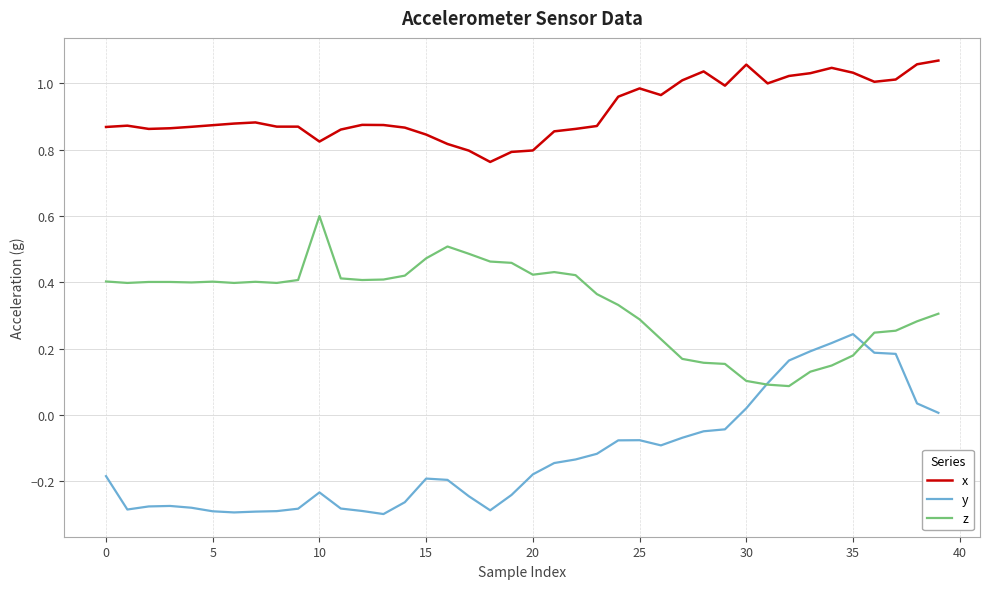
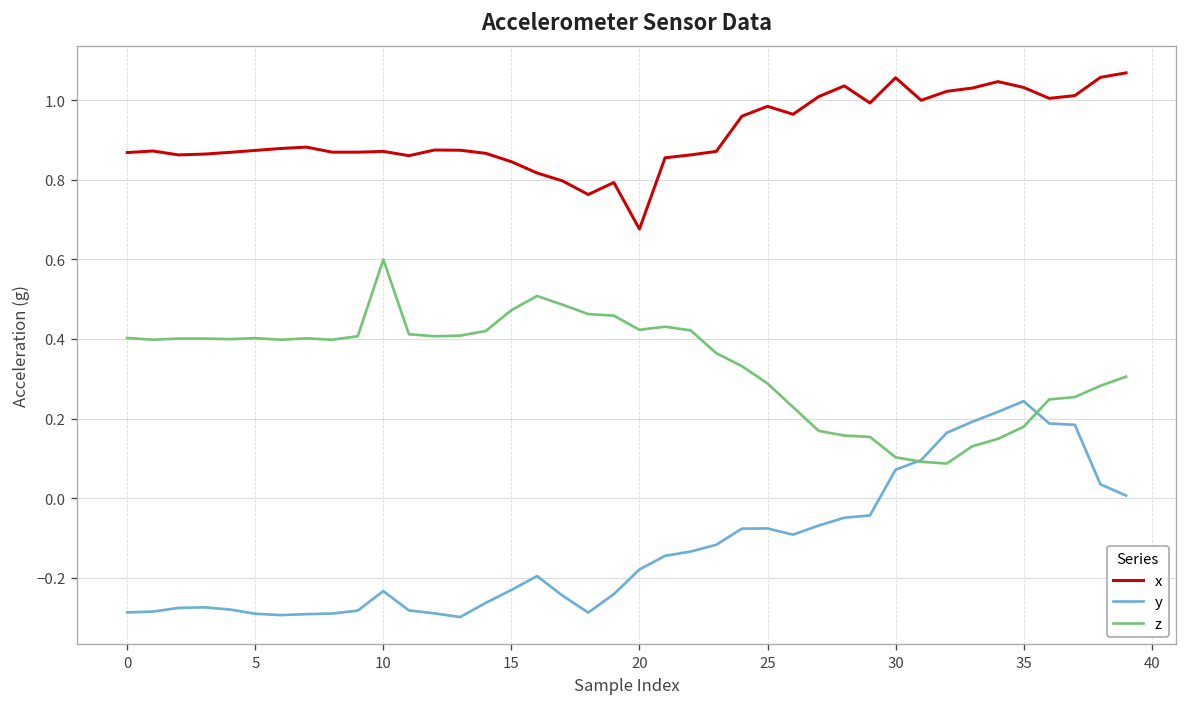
  {
    "x": {
      "0": 0.87,
      "5": 0.87,
-     "10": 0.82,
+     "10": 0.87,
      "15": 0.85,
-     "20": 0.80,
+     "20": 0.68,
      "25": 0.98,
      "30": 1.06,
      "35": 1.03
    },
    "y": {
-     "0": -0.18,
+     "0": -0.29,
      "5": -0.29,
      "10": -0.23,
-     "15": -0.19,
+     "15": -0.23,
      "20": -0.18,
      "25": -0.08,
-     "30": 0.02,
+     "30": 0.07,
      "35": 0.24
    },
    "z": {
      "0": 0.40,
      "5": 0.40,
      "10": 0.60,
      "15": 0.47,
      "20": 0.42,
      "25": 0.29,
      "30": 0.10,
      "35": 0.18
    }
  }
